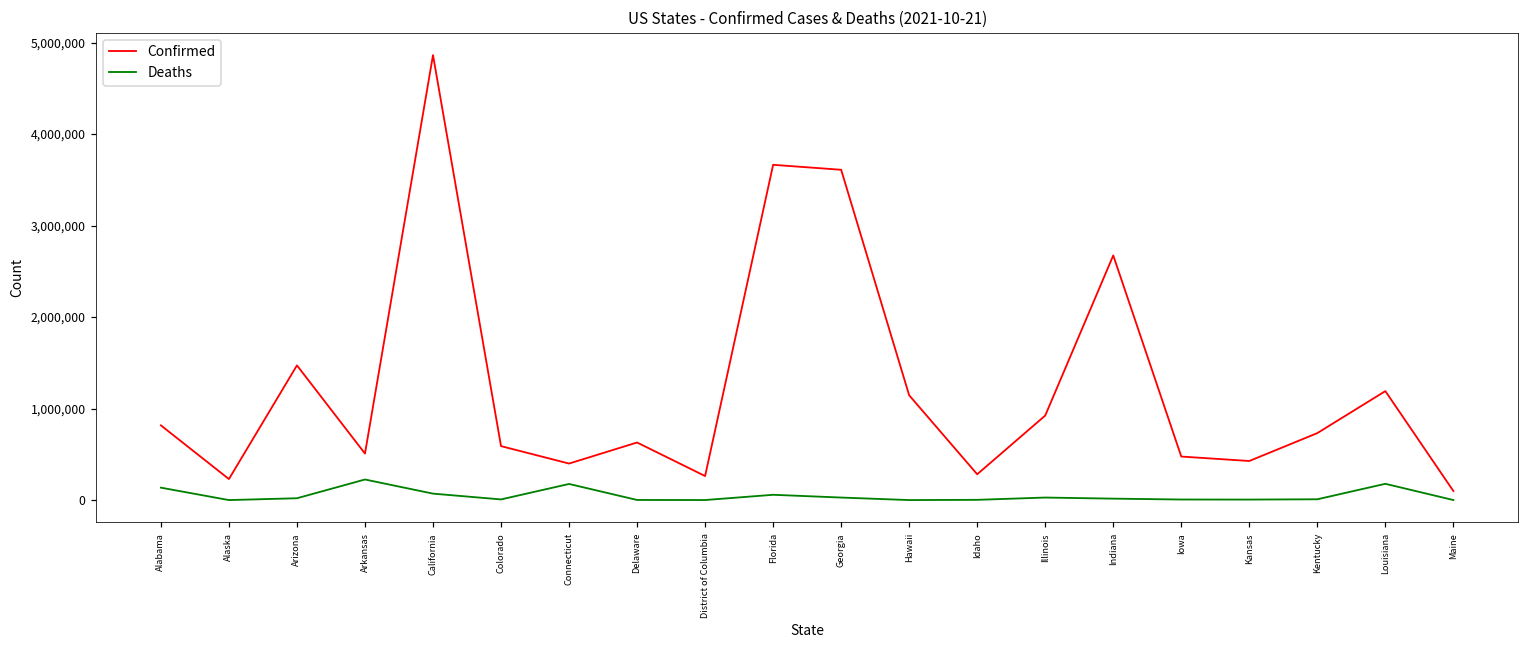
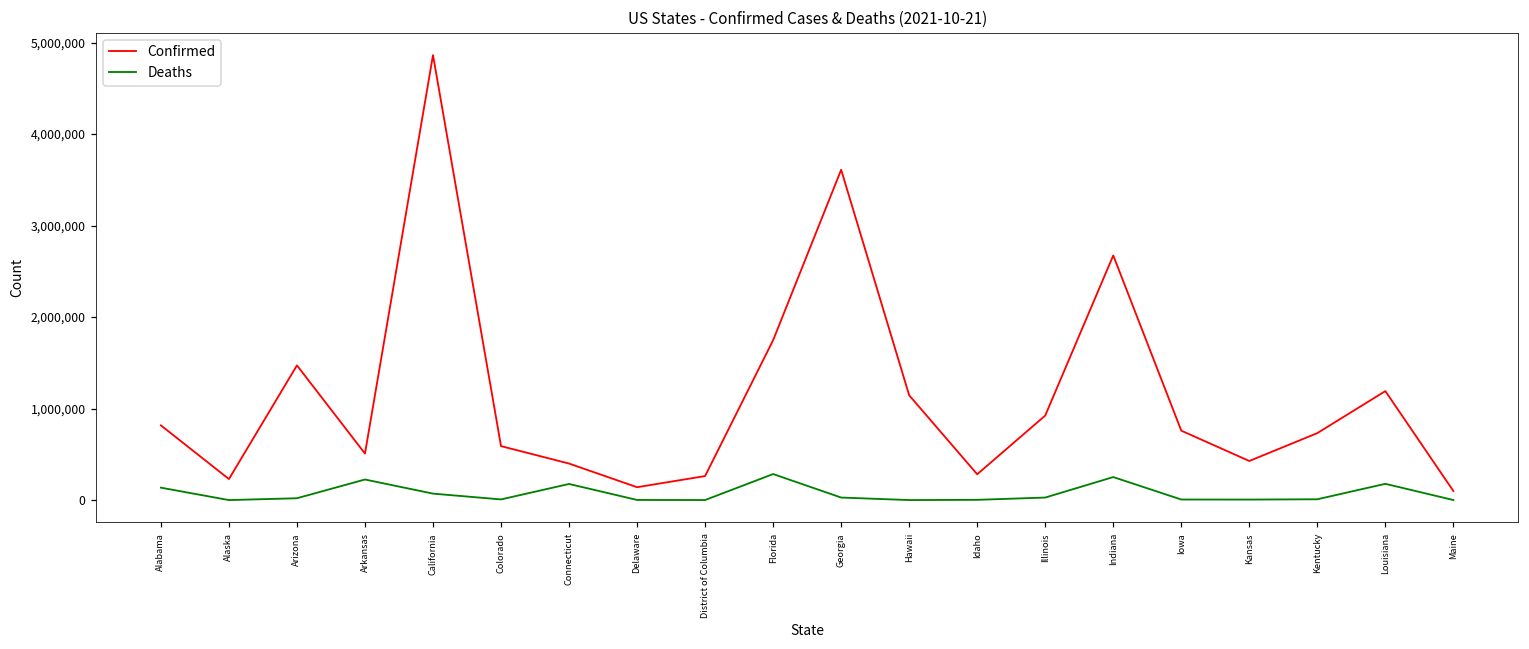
  {
    "Confirmed": {
      "Alabama": "800,000",
      "Alaska": "200,000",
      "Arizona": "1,500,000",
      "Arkansas": "500,000",
      "California": "4,900,000",
      "Colorado": "600,000",
      "Connecticut": "400,000",
-     "Delaware": "600,000",
+     "Delaware": "100,000",
      "District of Columbia": "300,000",
-     "Florida": "3,700,000",
+     "Florida": "1,700,000",
      "Georgia": "3,600,000",
      "Hawaii": "1,100,000",
      "Idaho": "300,000",
      "Illinois": "900,000",
      "Indiana": "2,700,000",
-     "Iowa": "500,000",
+     "Iowa": "800,000",
      "Kansas": "400,000",
      "Kentucky": "700,000",
      "Louisiana": "1,200,000",
      "Maine": "100,000"
    },
    "Deaths": {
      "Alabama": "100,000",
      "Alaska": "0",
      "Arizona": "0",
      "Arkansas": "200,000",
      "California": "100,000",
      "Colorado": "0",
      "Connecticut": "200,000",
      "Delaware": "0",
      "District of Columbia": "0",
-     "Florida": "100,000",
+     "Florida": "300,000",
      "Georgia": "0",
      "Hawaii": "0",
      "Idaho": "0",
      "Illinois": "0",
-     "Indiana": "0",
+     "Indiana": "300,000",
      "Iowa": "0",
      "Kansas": "0",
      "Kentucky": "0",
      "Louisiana": "200,000",
      "Maine": "0"
    }
  }
